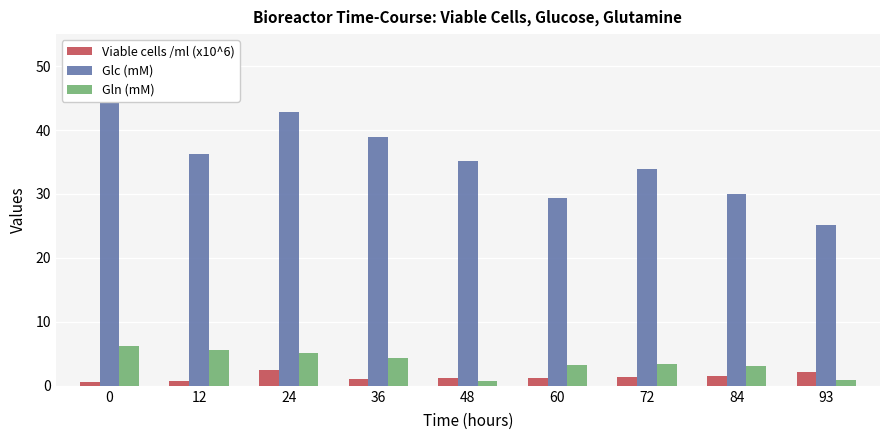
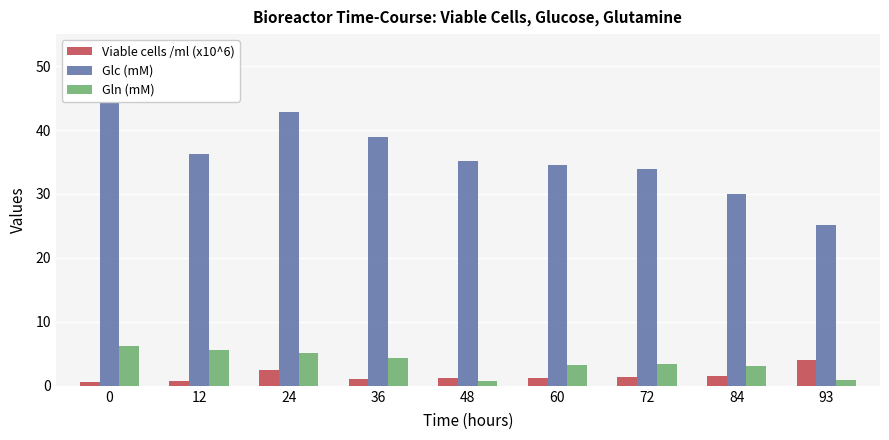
  {
    "Viable cells /ml (x10^6)": {
      "0": 1,
      "12": 1,
      "24": 3,
      "36": 1,
      "48": 1,
      "60": 1,
      "72": 1,
      "84": 2,
-     "93": 2
+     "93": 4
    },
    "Glc (mM)": {
      "12": 36,
      "24": 43,
      "36": 39,
      "48": 35,
-     "60": 29,
+     "60": 34,
      "72": 34,
      "84": 30,
      "93": 25
    },
    "Gln (mM)": {
      "0": 6,
      "12": 6,
      "24": 5,
      "36": 4,
      "48": 1,
      "60": 3,
      "72": 3,
      "84": 3,
      "93": 1
    }
  }
